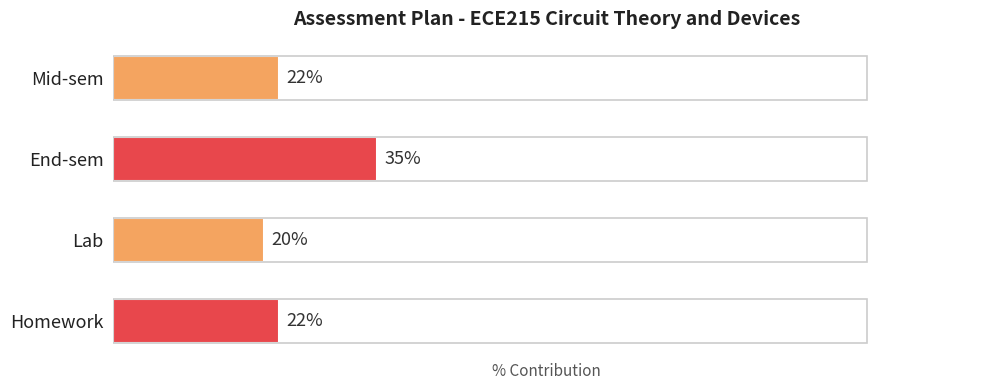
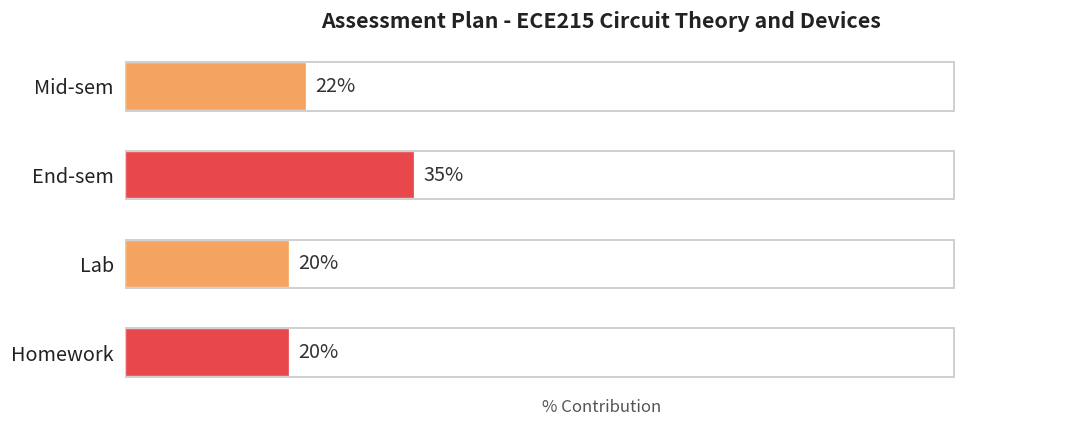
  {
    "Mid-sem": "22%",
    "End-sem": "35%",
    "Lab": "20%",
-   "Homework": "22%"
+   "Homework": "20%"
  }
